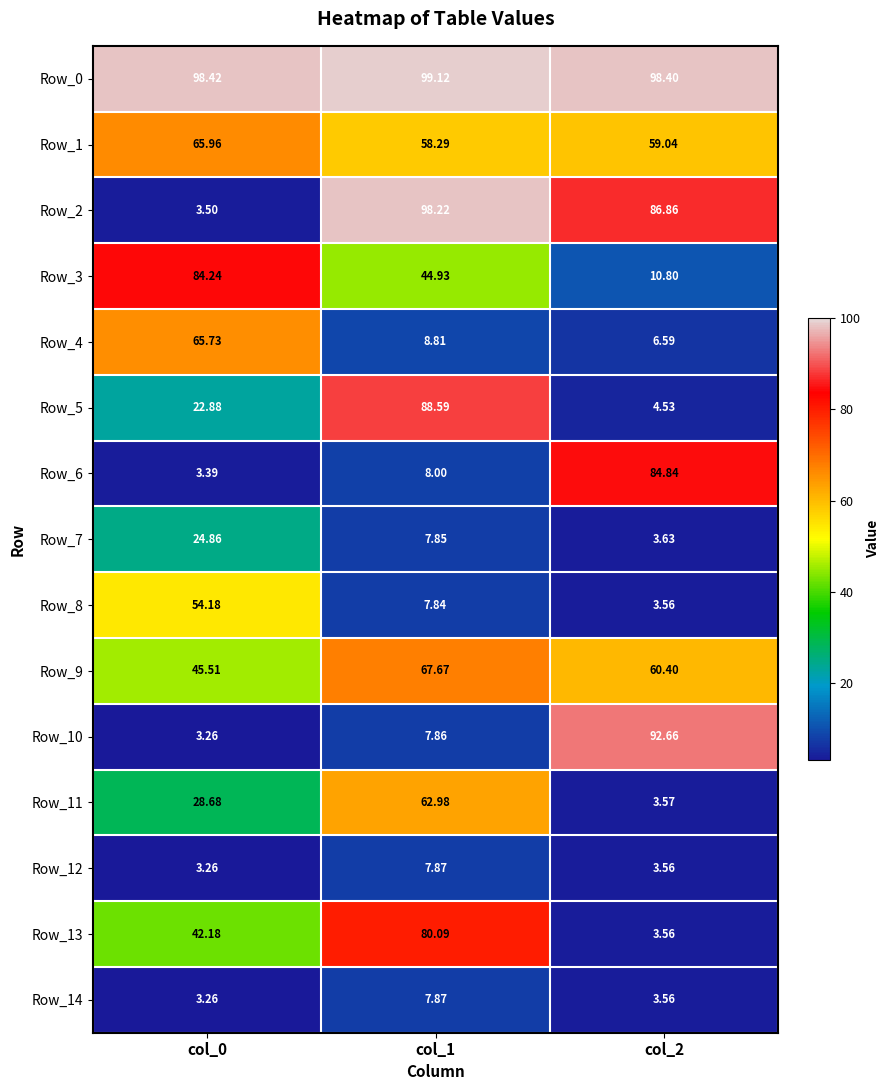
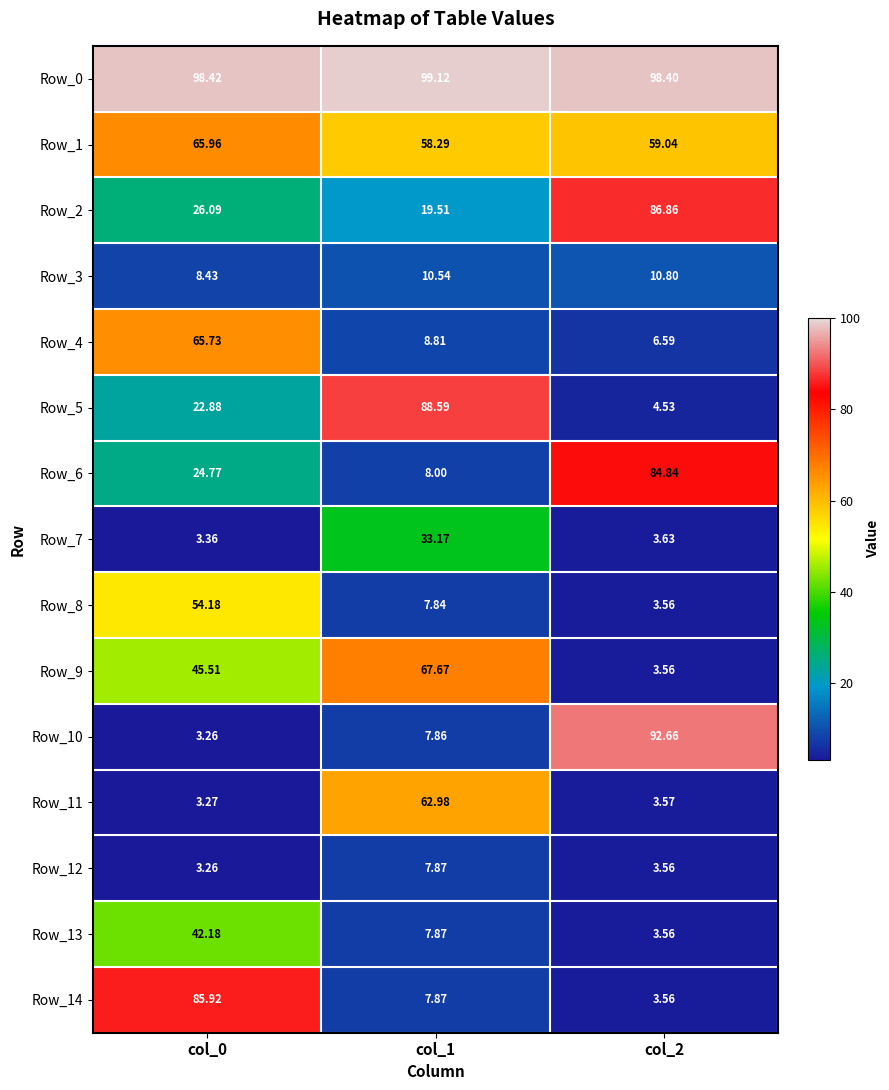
  {
    "Row_0": {
      "col_0": 98.42,
      "col_1": 99.12,
      "col_2": 98.40
    },
    "Row_1": {
      "col_0": 65.96,
      "col_1": 58.29,
      "col_2": 59.04
    },
    "Row_2": {
-     "col_0": 3.50,
-     "col_1": 98.22,
+     "col_0": 26.09,
+     "col_1": 19.51,
      "col_2": 86.86
    },
    "Row_3": {
-     "col_0": 84.24,
-     "col_1": 44.93,
+     "col_0": 8.43,
+     "col_1": 10.54,
      "col_2": 10.80
    },
    "Row_4": {
      "col_0": 65.73,
      "col_1": 8.81,
      "col_2": 6.59
    },
    "Row_5": {
      "col_0": 22.88,
      "col_1": 88.59,
      "col_2": 4.53
    },
    "Row_6": {
-     "col_0": 3.39,
+     "col_0": 24.77,
      "col_1": 8.00,
      "col_2": 84.84
    },
    "Row_7": {
-     "col_0": 24.86,
-     "col_1": 7.85,
+     "col_0": 3.36,
+     "col_1": 33.17,
      "col_2": 3.63
    },
    "Row_8": {
      "col_0": 54.18,
      "col_1": 7.84,
      "col_2": 3.56
    },
    "Row_9": {
      "col_0": 45.51,
      "col_1": 67.67,
-     "col_2": 60.40
+     "col_2": 3.56
    },
    "Row_10": {
      "col_0": 3.26,
      "col_1": 7.86,
      "col_2": 92.66
    },
    "Row_11": {
-     "col_0": 28.68,
+     "col_0": 3.27,
      "col_1": 62.98,
      "col_2": 3.57
    },
    "Row_12": {
      "col_0": 3.26,
      "col_1": 7.87,
      "col_2": 3.56
    },
    "Row_13": {
      "col_0": 42.18,
-     "col_1": 80.09,
+     "col_1": 7.87,
      "col_2": 3.56
    },
    "Row_14": {
-     "col_0": 3.26,
+     "col_0": 85.92,
      "col_1": 7.87,
      "col_2": 3.56
    }
  }
